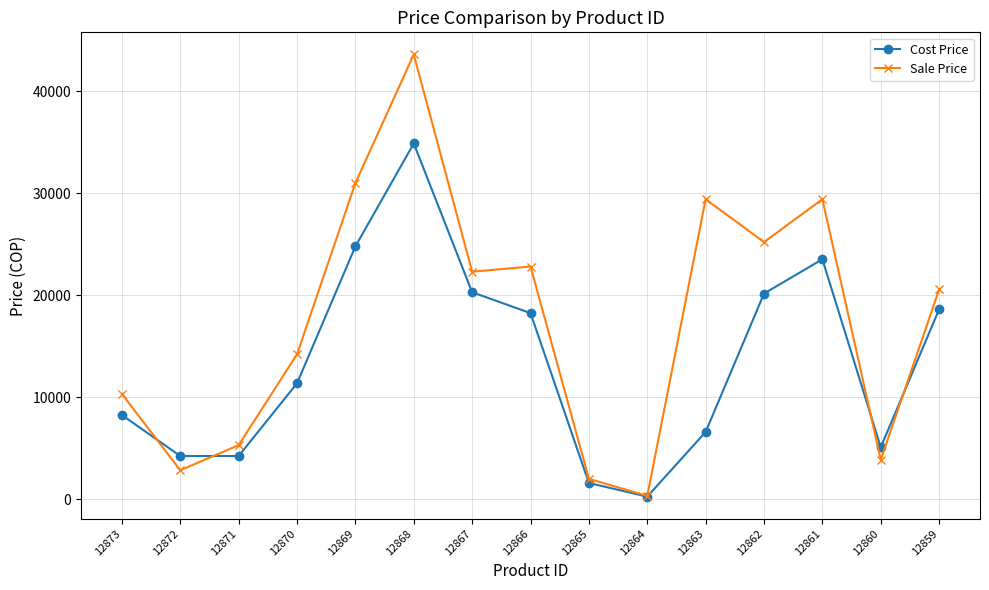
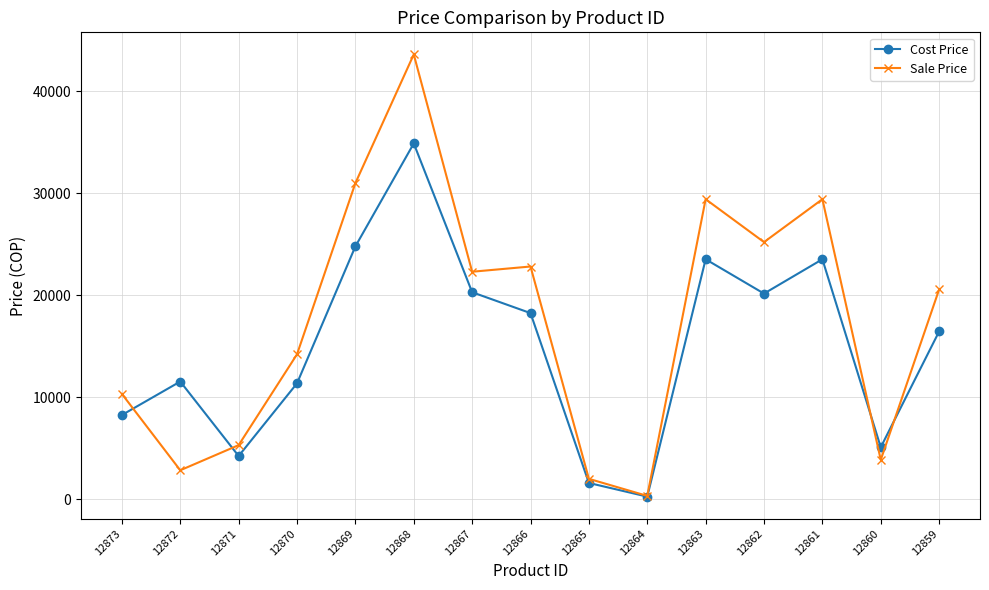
  {
    "Cost Price": {
      "12873": 8300,
-     "12872": 4300,
+     "12872": 11600,
      "12871": 4300,
      "12870": 11400,
      "12869": 24800,
      "12868": 34900,
      "12867": 20300,
      "12866": 18300,
      "12865": 1600,
-     "12863": 6600,
+     "12863": 23500,
      "12862": 20200,
      "12861": 23500,
      "12860": 5100,
-     "12859": 18600
+     "12859": 16500
    },
    "Sale Price": {
      "12873": 10300,
      "12872": 2900,
      "12871": 5300,
      "12870": 14200,
      "12869": 31000,
      "12868": 43600,
      "12867": 22300,
      "12866": 22800,
      "12865": 2000,
      "12863": 29400,
      "12862": 25200,
      "12861": 29400,
      "12860": 3900,
      "12859": 20600
    }
  }
